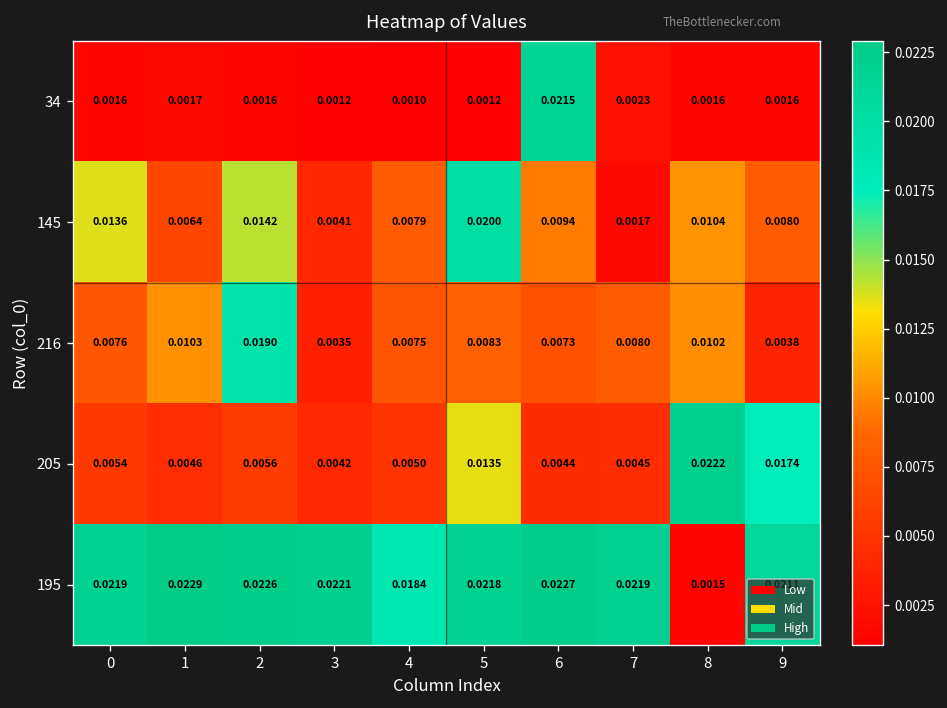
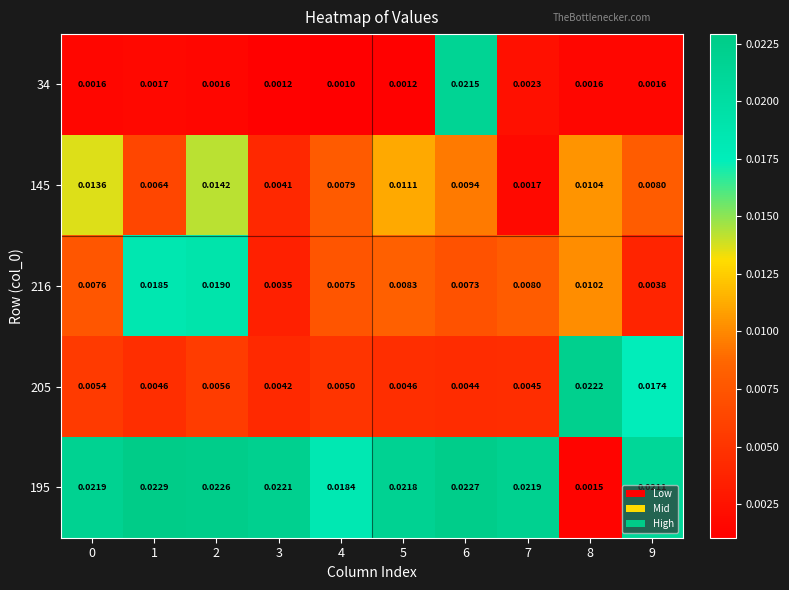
  {
    "34": {
      "0": 0.0016,
      "1": 0.0017,
      "2": 0.0016,
      "3": 0.0012,
      "4": 0.0010,
      "5": 0.0012,
      "6": 0.0215,
      "7": 0.0023,
      "8": 0.0016,
      "9": 0.0016
    },
    "145": {
      "0": 0.0136,
      "1": 0.0064,
      "2": 0.0142,
      "3": 0.0041,
      "4": 0.0079,
-     "5": 0.0200,
+     "5": 0.0111,
      "6": 0.0094,
      "7": 0.0017,
      "8": 0.0104,
      "9": 0.0080
    },
    "216": {
      "0": 0.0076,
-     "1": 0.0103,
+     "1": 0.0185,
      "2": 0.0190,
      "3": 0.0035,
      "4": 0.0075,
      "5": 0.0083,
      "6": 0.0073,
      "7": 0.0080,
      "8": 0.0102,
      "9": 0.0038
    },
    "205": {
      "0": 0.0054,
      "1": 0.0046,
      "2": 0.0056,
      "3": 0.0042,
      "4": 0.0050,
-     "5": 0.0135,
+     "5": 0.0046,
      "6": 0.0044,
      "7": 0.0045,
      "8": 0.0222,
      "9": 0.0174
    },
    "195": {
      "0": 0.0219,
      "1": 0.0229,
      "2": 0.0226,
      "3": 0.0221,
      "4": 0.0184,
      "5": 0.0218,
      "6": 0.0227,
      "7": 0.0219,
      "8": 0.0015
    }
  }
